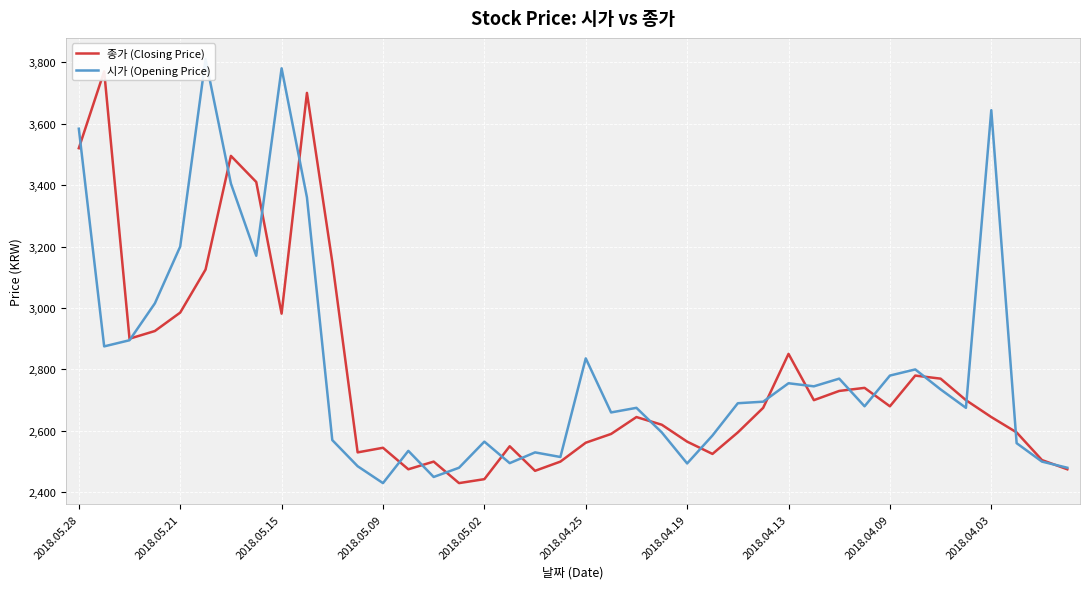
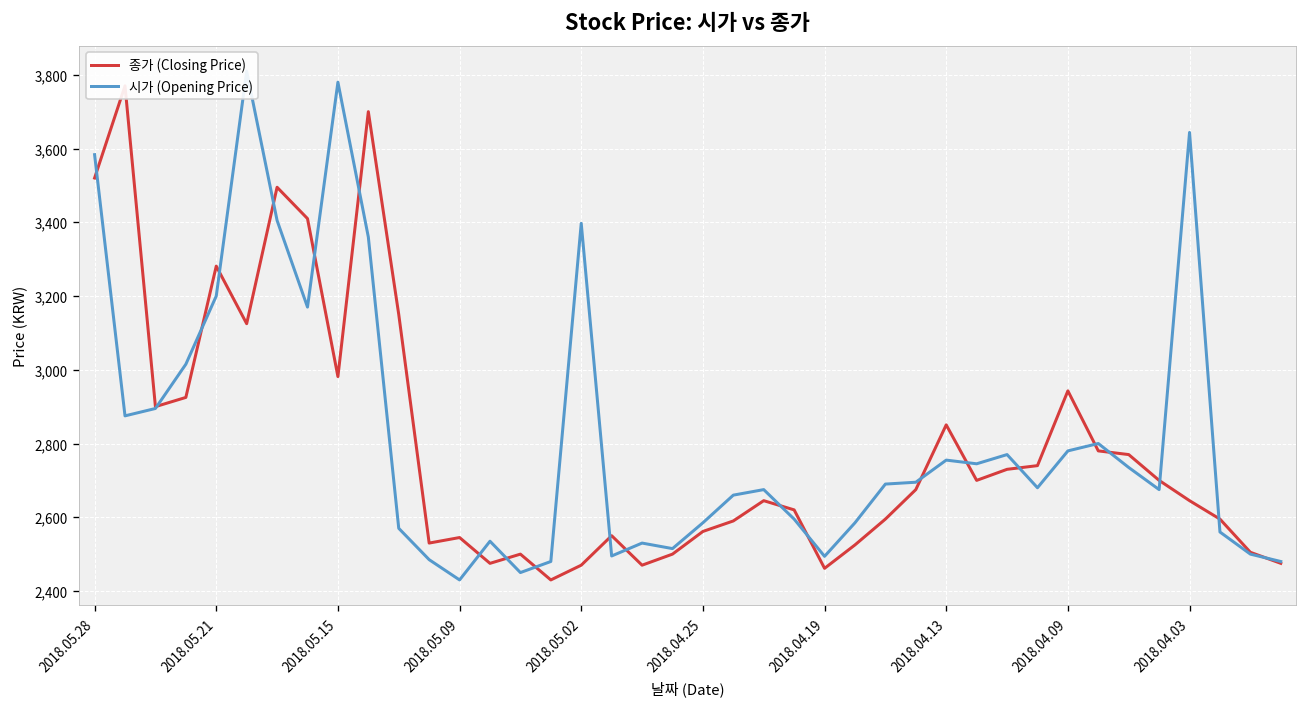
  {
    "종가 (Closing Price)": {
      "2018.05.28": "3,520",
-     "2018.05.21": "2,990",
+     "2018.05.21": "3,280",
      "2018.05.15": "2,980",
      "2018.05.09": "2,550",
-     "2018.05.02": "2,440",
+     "2018.05.02": "2,470",
      "2018.04.25": "2,560",
-     "2018.04.19": "2,570",
+     "2018.04.19": "2,460",
      "2018.04.13": "2,850",
-     "2018.04.09": "2,680",
+     "2018.04.09": "2,940",
      "2018.04.03": "2,650"
    },
    "시가 (Opening Price)": {
      "2018.05.28": "3,580",
      "2018.05.21": "3,200",
      "2018.05.15": "3,780",
      "2018.05.09": "2,430",
-     "2018.05.02": "2,570",
-     "2018.04.25": "2,840",
+     "2018.05.02": "3,400",
+     "2018.04.25": "2,590",
      "2018.04.19": "2,490",
      "2018.04.13": "2,760",
      "2018.04.09": "2,780",
      "2018.04.03": "3,640"
    }
  }
